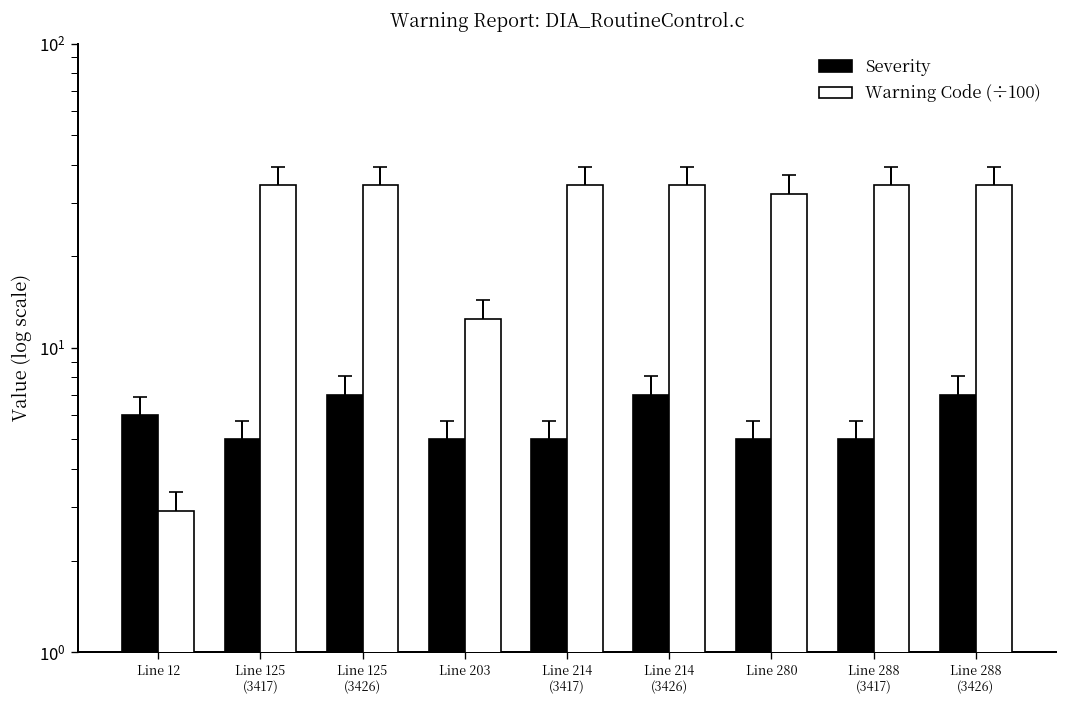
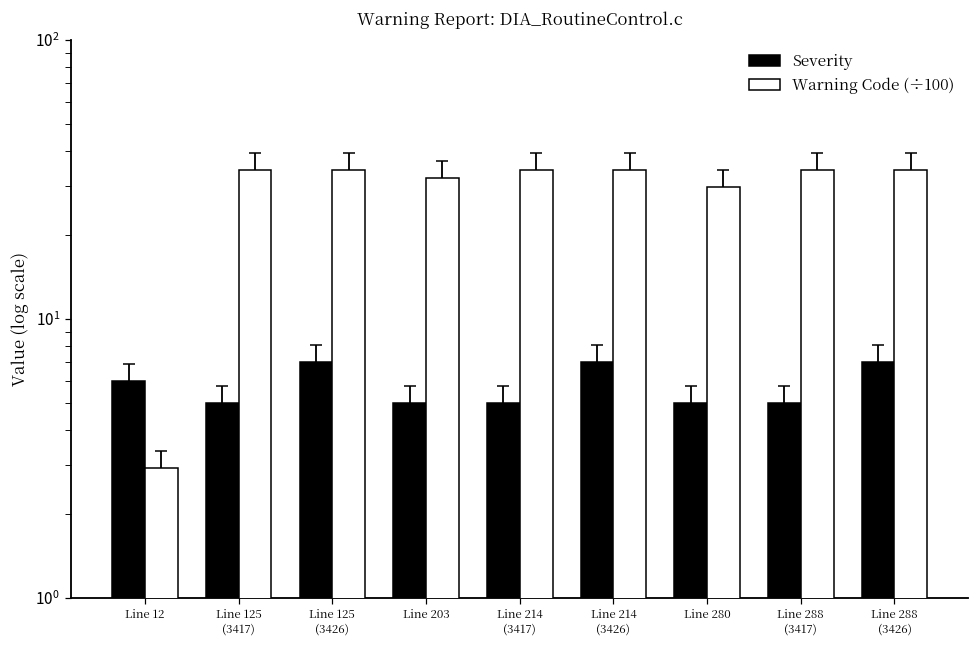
  {
    "Warning Code (÷100)": {
      "Line 12": 2.9,
      "Line 125 (3417)": 34,
      "Line 125 (3426)": 34,
-     "Line 203": 12,
+     "Line 203": 32,
      "Line 214 (3417)": 34,
      "Line 214 (3426)": 34,
-     "Line 280": 32,
+     "Line 280": 30,
      "Line 288 (3417)": 34,
      "Line 288 (3426)": 34
    }
  }
